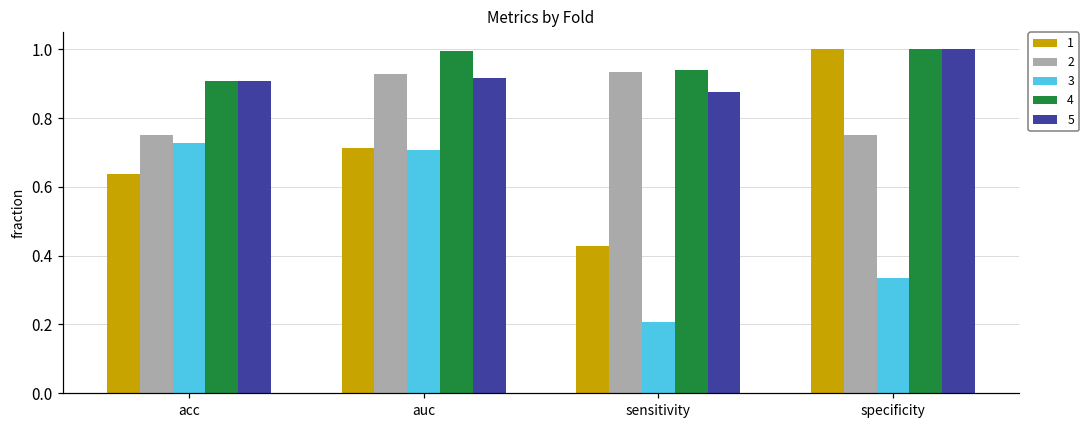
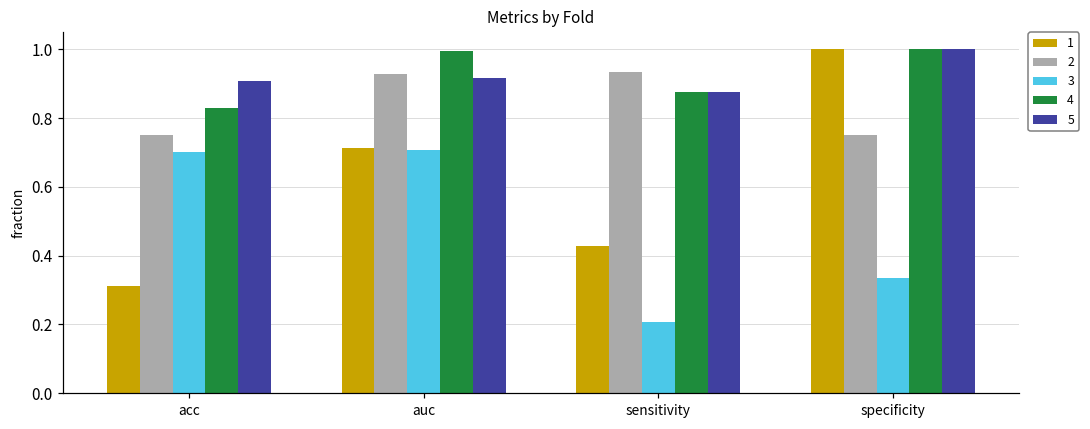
  {
    "1": {
-     "acc": 0.64,
+     "acc": 0.31,
      "auc": 0.71,
      "sensitivity": 0.43,
      "specificity": 1.00
    },
    "2": {
      "acc": 0.75,
      "auc": 0.93,
      "sensitivity": 0.93,
      "specificity": 0.75
    },
    "3": {
-     "acc": 0.73,
+     "acc": 0.70,
      "auc": 0.71,
      "sensitivity": 0.21,
      "specificity": 0.33
    },
    "4": {
-     "acc": 0.91,
+     "acc": 0.83,
      "auc": 1.00,
-     "sensitivity": 0.94,
+     "sensitivity": 0.88,
      "specificity": 1.00
    },
    "5": {
      "acc": 0.91,
      "auc": 0.92,
      "sensitivity": 0.88,
      "specificity": 1.00
    }
  }
